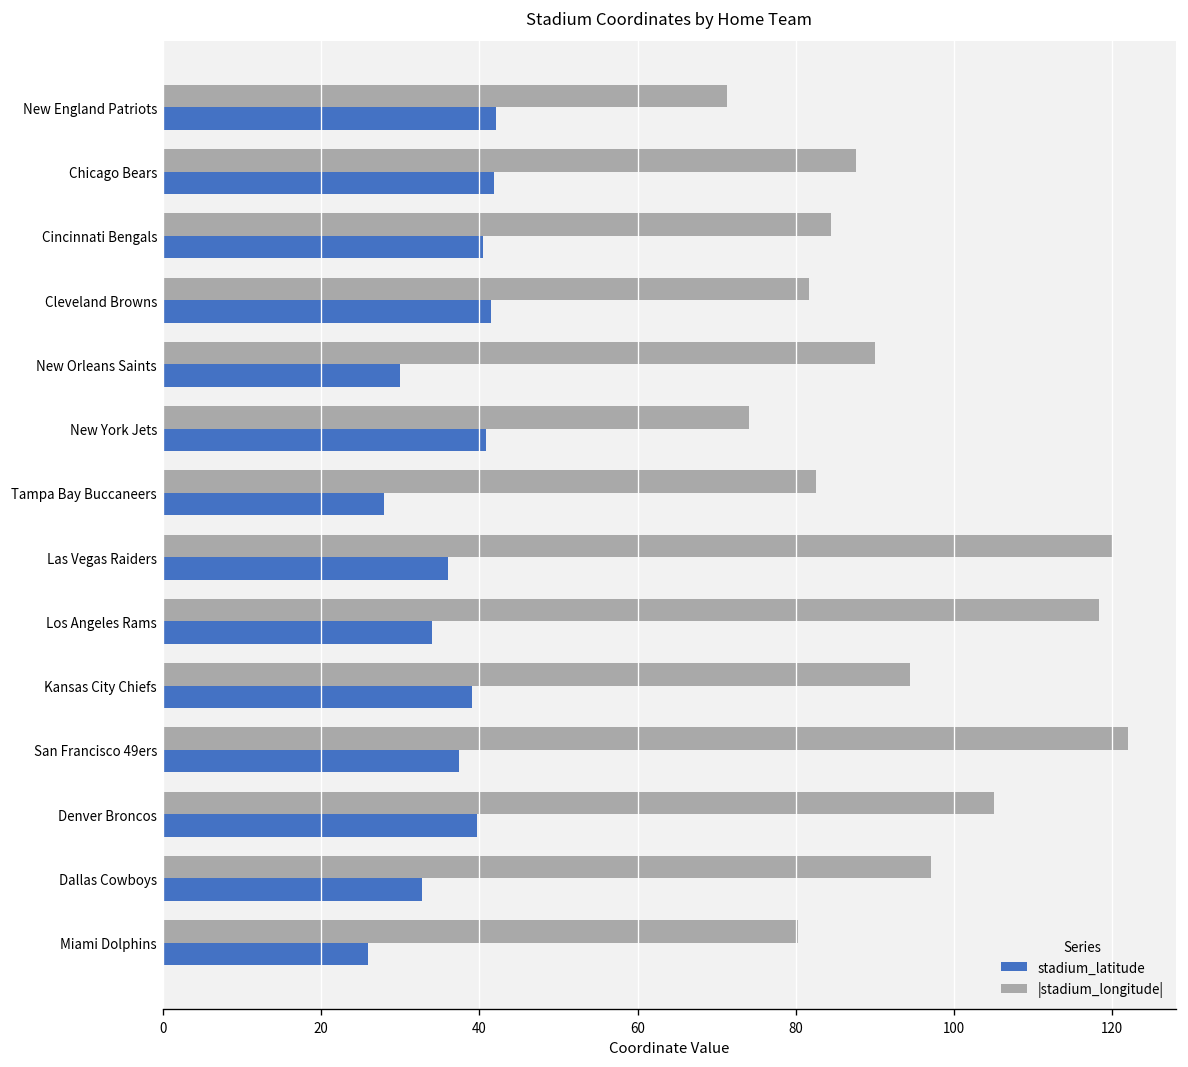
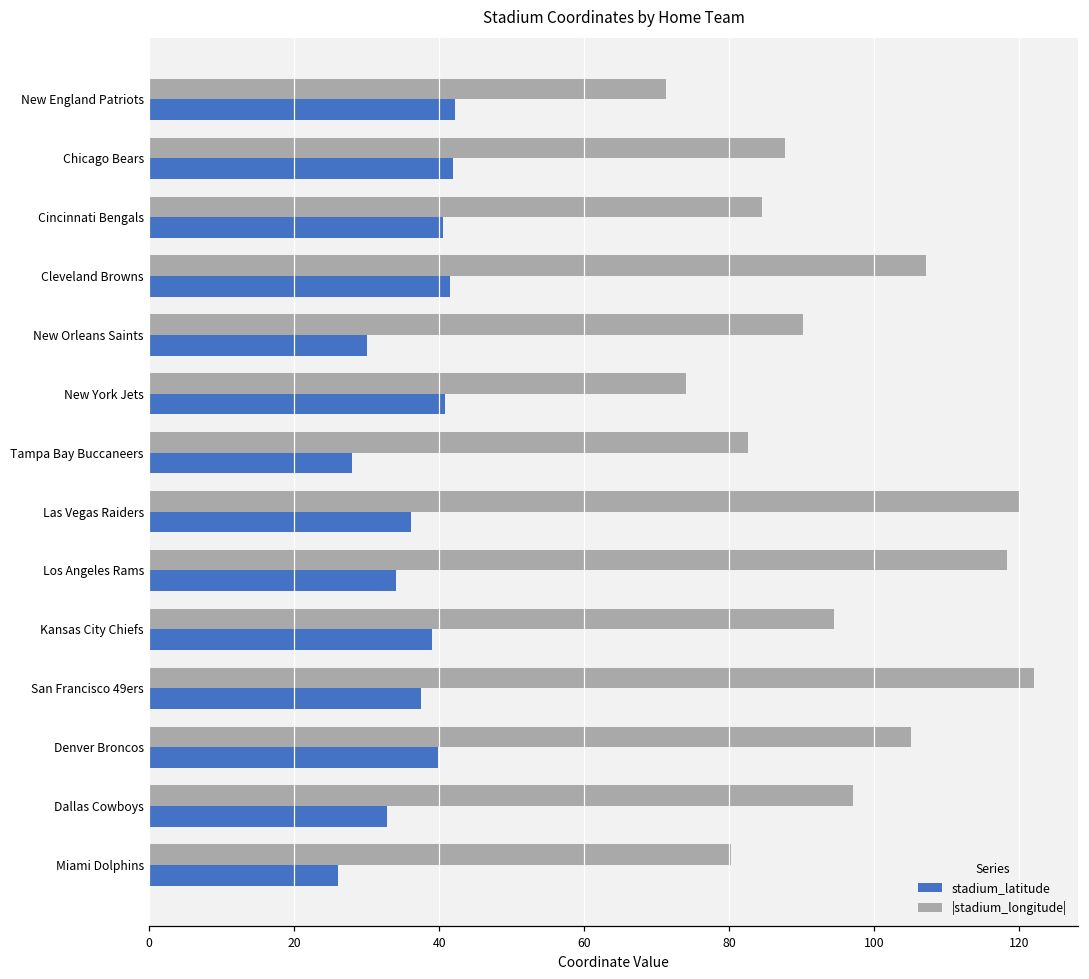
  {
    "stadium_latitude": {
      "New England Patriots": 42,
      "Chicago Bears": 42,
      "Cincinnati Bengals": 40,
      "Cleveland Browns": 42,
      "New Orleans Saints": 30,
      "New York Jets": 41,
      "Tampa Bay Buccaneers": 28,
      "Las Vegas Raiders": 36,
      "Los Angeles Rams": 34,
      "Kansas City Chiefs": 39,
      "San Francisco 49ers": 37,
      "Denver Broncos": 40,
      "Dallas Cowboys": 33,
      "Miami Dolphins": 26
    },
    "|stadium_longitude|": {
      "New England Patriots": 71,
      "Chicago Bears": 88,
      "Cincinnati Bengals": 85,
-     "Cleveland Browns": 82,
+     "Cleveland Browns": 107,
      "New Orleans Saints": 90,
      "New York Jets": 74,
      "Tampa Bay Buccaneers": 83,
      "Las Vegas Raiders": 120,
      "Los Angeles Rams": 118,
      "Kansas City Chiefs": 94,
      "San Francisco 49ers": 122,
      "Denver Broncos": 105,
      "Dallas Cowboys": 97,
      "Miami Dolphins": 80
    }
  }
